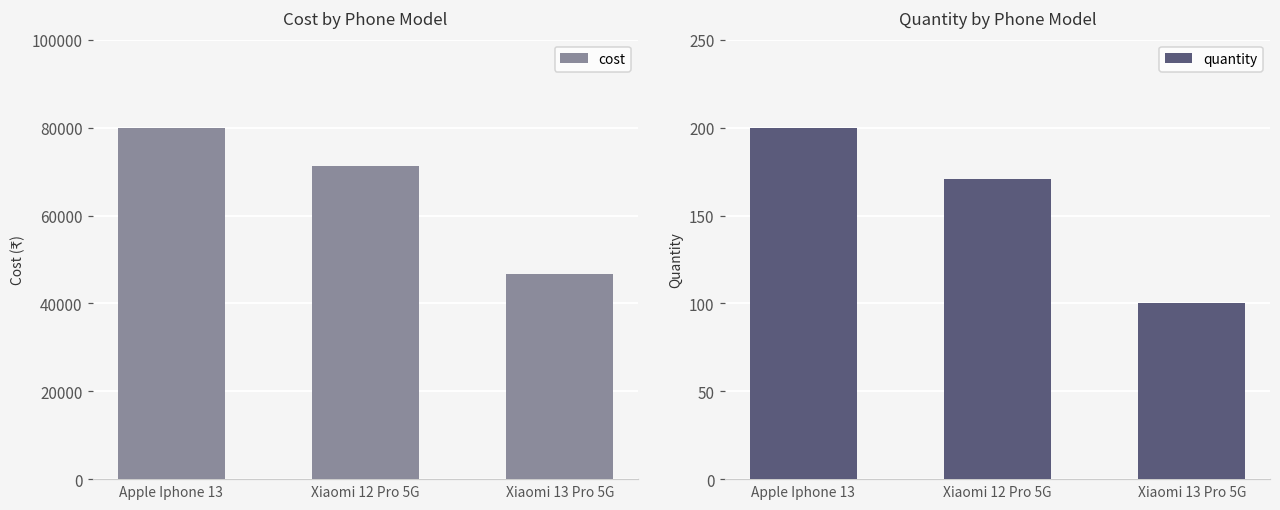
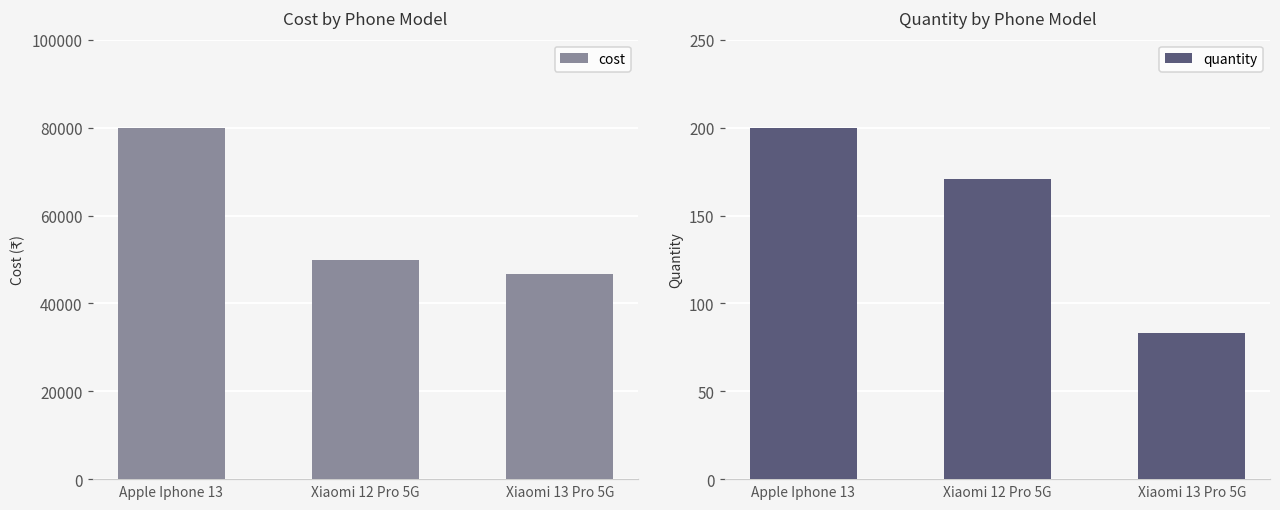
  {
    "Cost by Phone Model": {
      "Apple Iphone 13": 80000,
-     "Xiaomi 12 Pro 5G": 71000,
+     "Xiaomi 12 Pro 5G": 50000,
      "Xiaomi 13 Pro 5G": 47000
    },
    "Quantity by Phone Model": {
      "Apple Iphone 13": 200,
      "Xiaomi 12 Pro 5G": 171,
-     "Xiaomi 13 Pro 5G": 100
+     "Xiaomi 13 Pro 5G": 83
    }
  }
